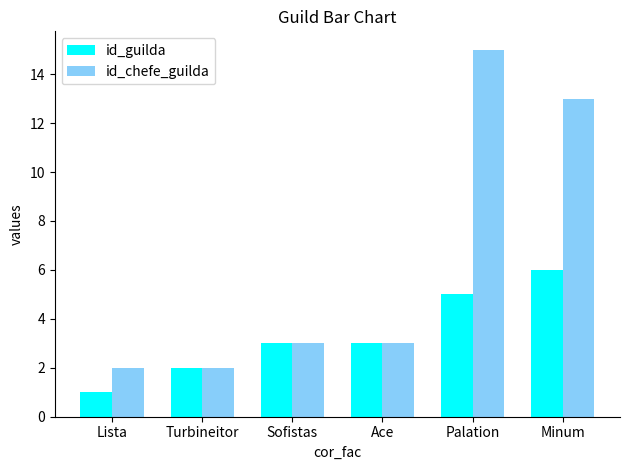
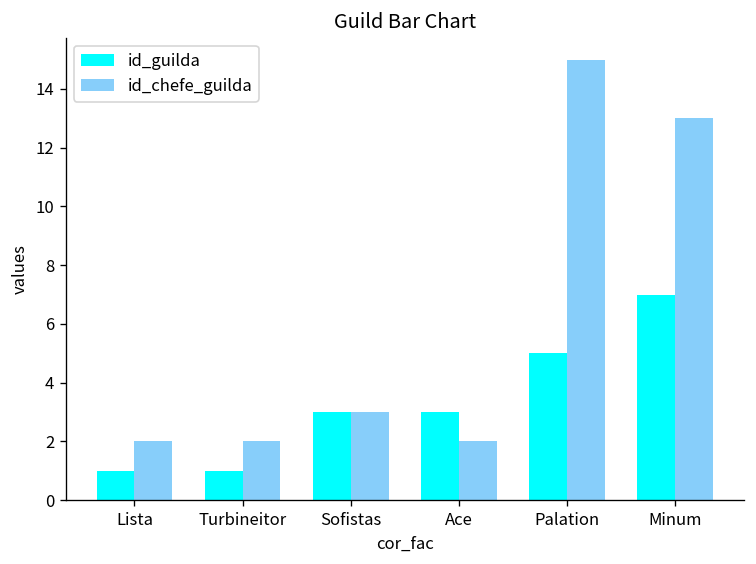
  {
    "id_guilda": {
      "Lista": 1,
-     "Turbineitor": 2,
+     "Turbineitor": 1,
      "Sofistas": 3,
      "Ace": 3,
      "Palation": 5,
-     "Minum": 6
+     "Minum": 7
    },
    "id_chefe_guilda": {
      "Lista": 2,
      "Turbineitor": 2,
      "Sofistas": 3,
-     "Ace": 3,
+     "Ace": 2,
      "Palation": 15,
      "Minum": 13
    }
  }
